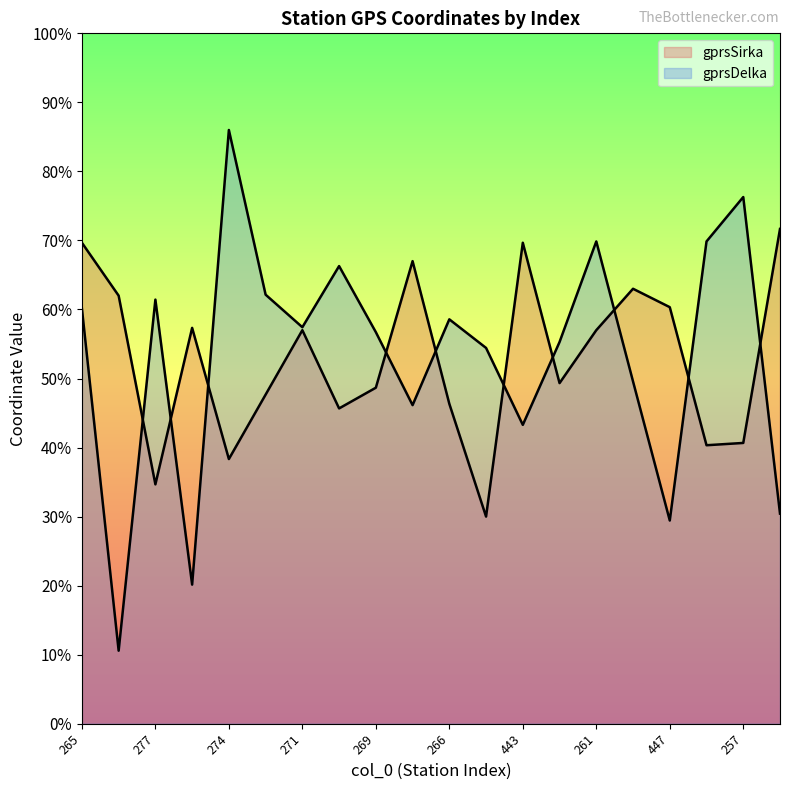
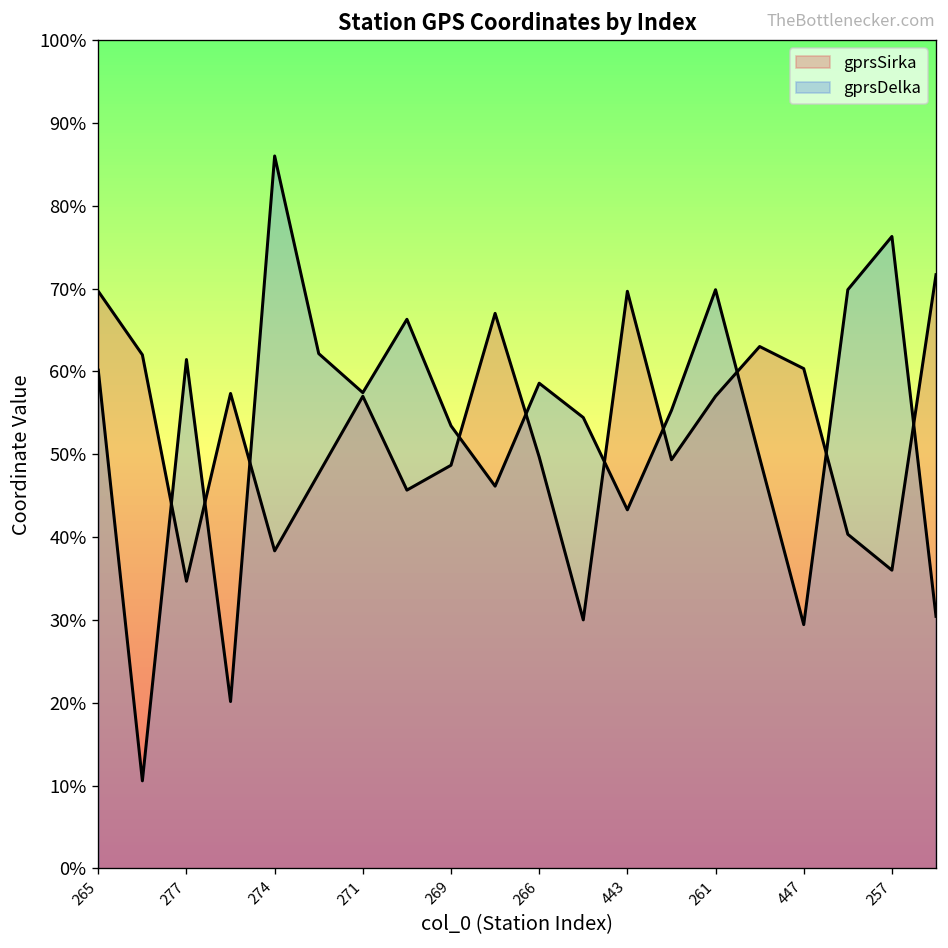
  {
    "gprsSirka": {
      "265": "70%",
      "277": "35%",
      "274": "38%",
      "271": "57%",
      "269": "49%",
-     "266": "46%",
+     "266": "50%",
      "443": "70%",
      "261": "57%",
      "447": "60%",
-     "257": "41%"
+     "257": "36%"
    },
    "gprsDelka": {
      "265": "60%",
      "277": "61%",
      "274": "86%",
      "271": "57%",
-     "269": "57%",
+     "269": "53%",
      "266": "59%",
      "443": "43%",
      "261": "70%",
      "447": "29%",
      "257": "76%"
    }
  }
